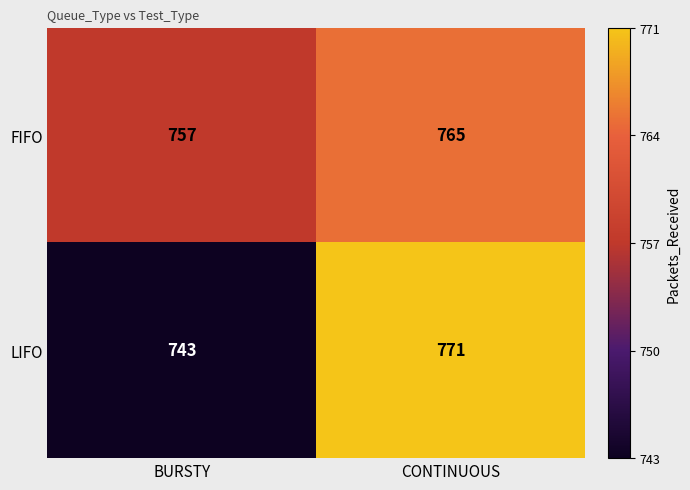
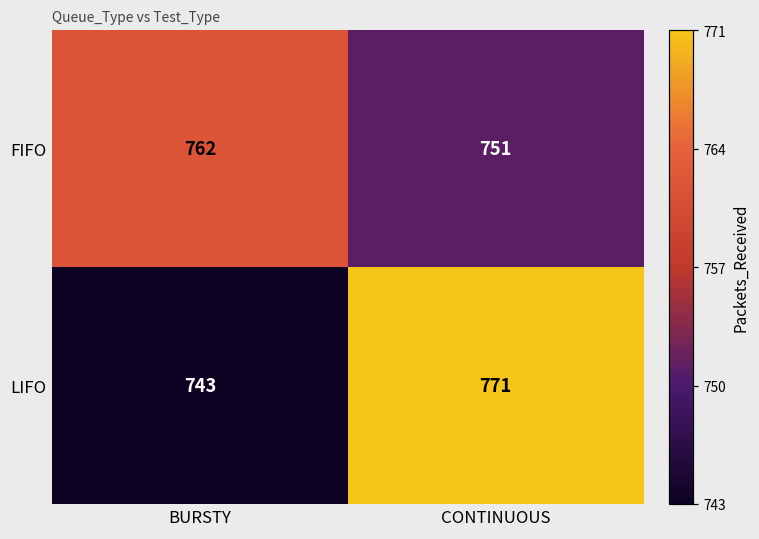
  {
    "FIFO": {
-     "BURSTY": 757,
-     "CONTINUOUS": 765
+     "BURSTY": 762,
+     "CONTINUOUS": 751
    },
    "LIFO": {
      "BURSTY": 743,
      "CONTINUOUS": 771
    }
  }
